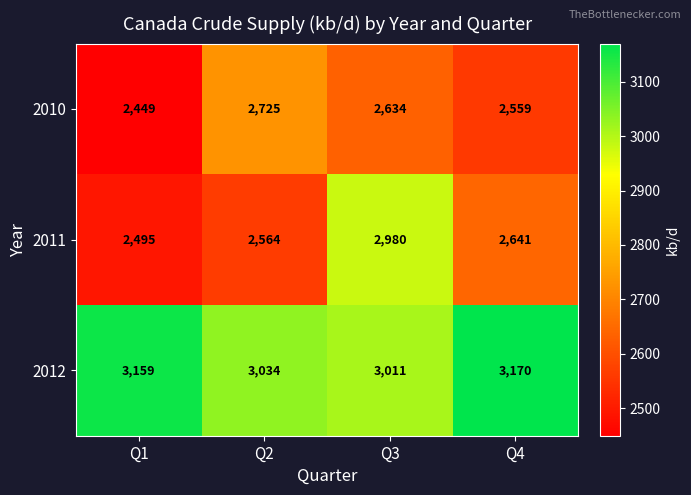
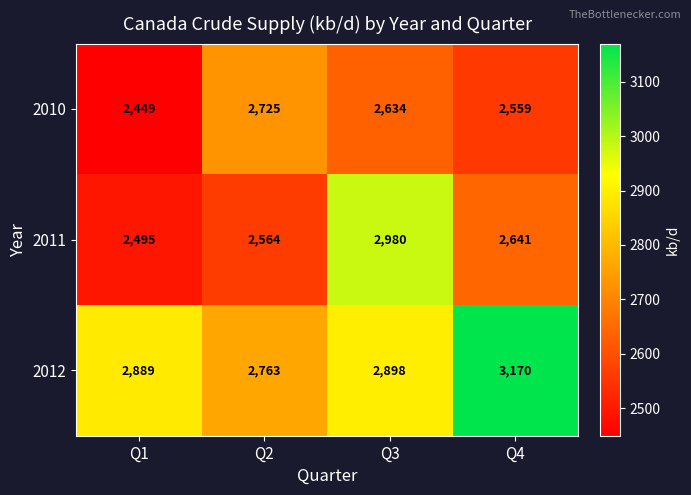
  {
    "2010": {
      "Q1": "2,449",
      "Q2": "2,725",
      "Q3": "2,634",
      "Q4": "2,559"
    },
    "2011": {
      "Q1": "2,495",
      "Q2": "2,564",
      "Q3": "2,980",
      "Q4": "2,641"
    },
    "2012": {
-     "Q1": "3,159",
-     "Q2": "3,034",
-     "Q3": "3,011",
+     "Q1": "2,889",
+     "Q2": "2,763",
+     "Q3": "2,898",
      "Q4": "3,170"
    }
  }
